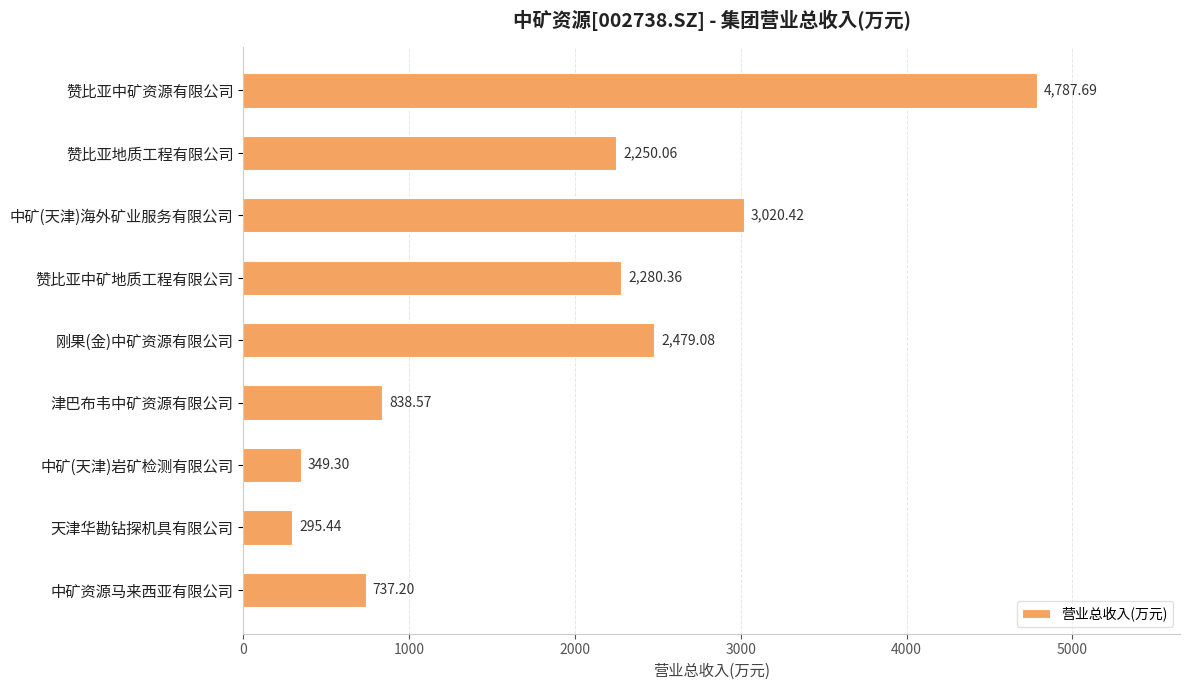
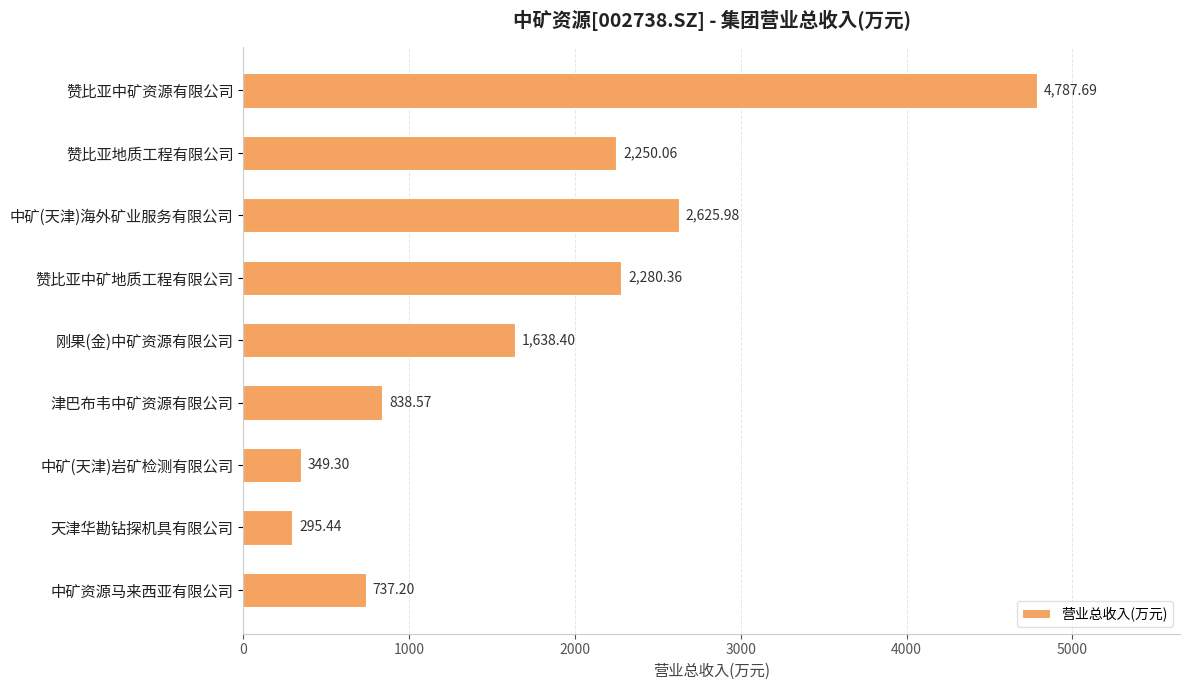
  {
    "赞比亚中矿资源有限公司": "4,787.69",
    "赞比亚地质工程有限公司": "2,250.06",
-   "中矿(天津)海外矿业服务有限公司": "3,020.42",
+   "中矿(天津)海外矿业服务有限公司": "2,625.98",
    "赞比亚中矿地质工程有限公司": "2,280.36",
-   "刚果(金)中矿资源有限公司": "2,479.08",
+   "刚果(金)中矿资源有限公司": "1,638.40",
    "津巴布韦中矿资源有限公司": "838.57",
    "中矿(天津)岩矿检测有限公司": "349.30",
    "天津华勘钻探机具有限公司": "295.44",
    "中矿资源马来西亚有限公司": "737.20"
  }
